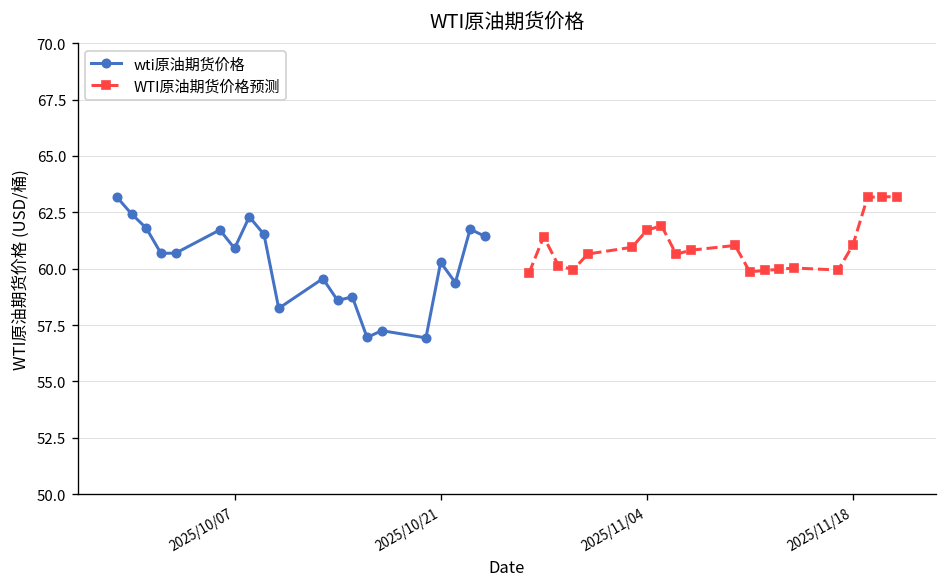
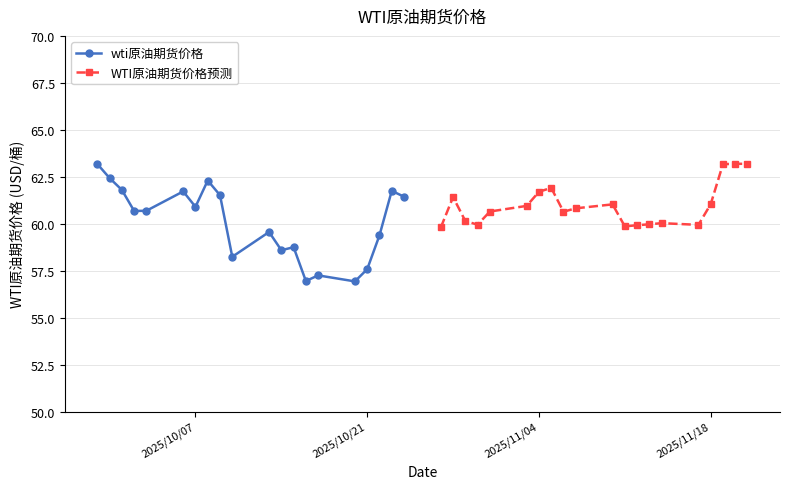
  {
    "wti原油期货价格": {
      "2025/10/07": 60.9,
-     "2025/10/21": 60.3
+     "2025/10/21": 57.6
    },
    "WTI原油期货价格预测": {
      "2025/11/04": 61.7,
      "2025/11/18": 61.0
    }
  }
